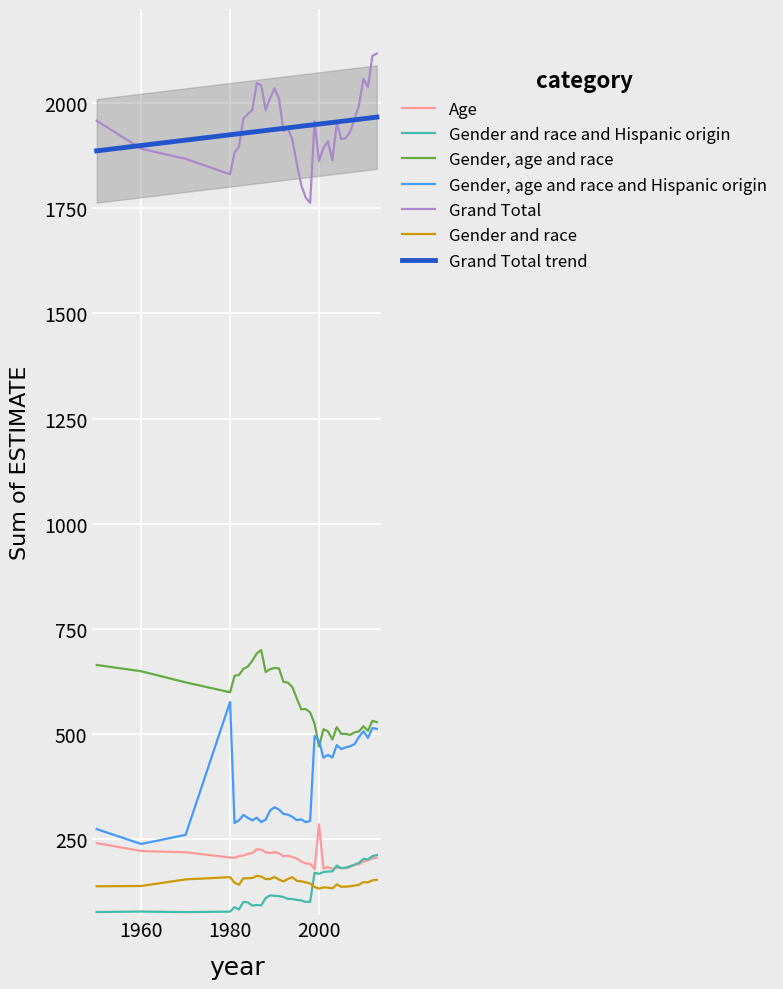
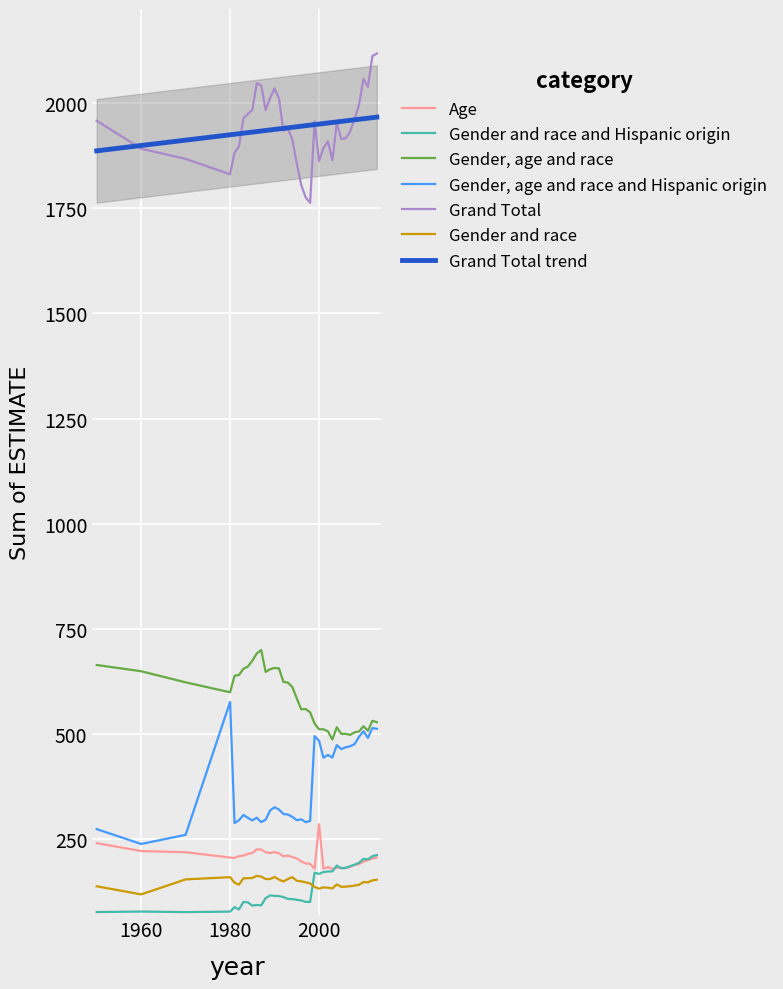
  {
    "Age": {
      "1960": 220,
      "1980": 210,
      "2000": 280
    },
    "Gender and race and Hispanic origin": {
      "1960": 80,
      "1980": 80,
      "2000": 170
    },
    "Gender, age and race": {
      "1960": 650,
      "1980": 600,
-     "2000": 470
+     "2000": 510
    },
    "Gender, age and race and Hispanic origin": {
      "1960": 240,
      "1980": 580,
      "2000": 480
    },
    "Grand Total": {
      "1960": 1890,
      "1980": 1830,
      "2000": 1860
    },
    "Gender and race": {
-     "1960": 140,
+     "1960": 120,
      "1980": 160,
      "2000": 130
    },
    "Grand Total trend": {
      "1960": 1900,
      "1980": 1930,
      "2000": 1950
    }
  }
